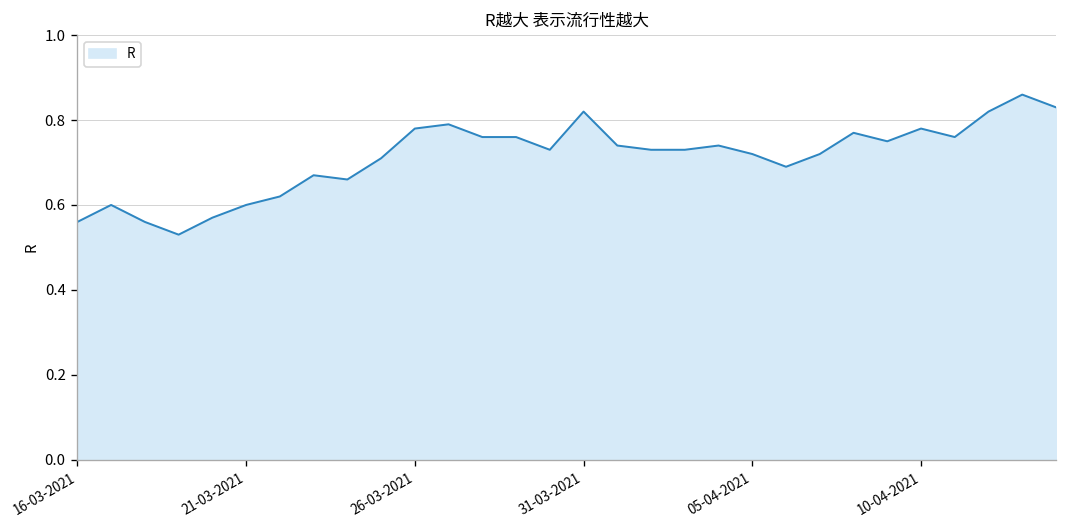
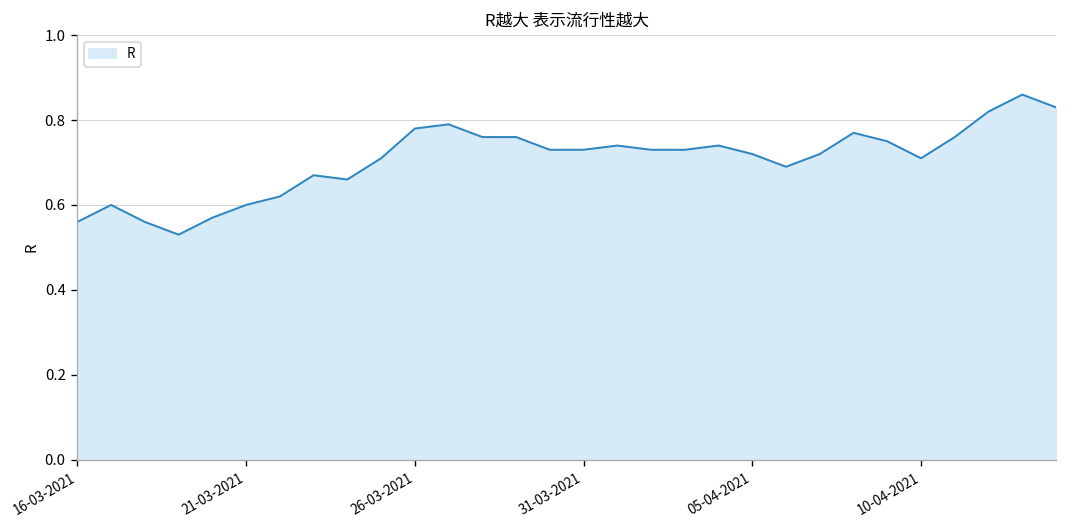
  {
    "16-03-2021": 0.56,
    "21-03-2021": 0.60,
    "26-03-2021": 0.78,
-   "31-03-2021": 0.82,
+   "31-03-2021": 0.73,
    "05-04-2021": 0.72,
-   "10-04-2021": 0.78
+   "10-04-2021": 0.71
  }
